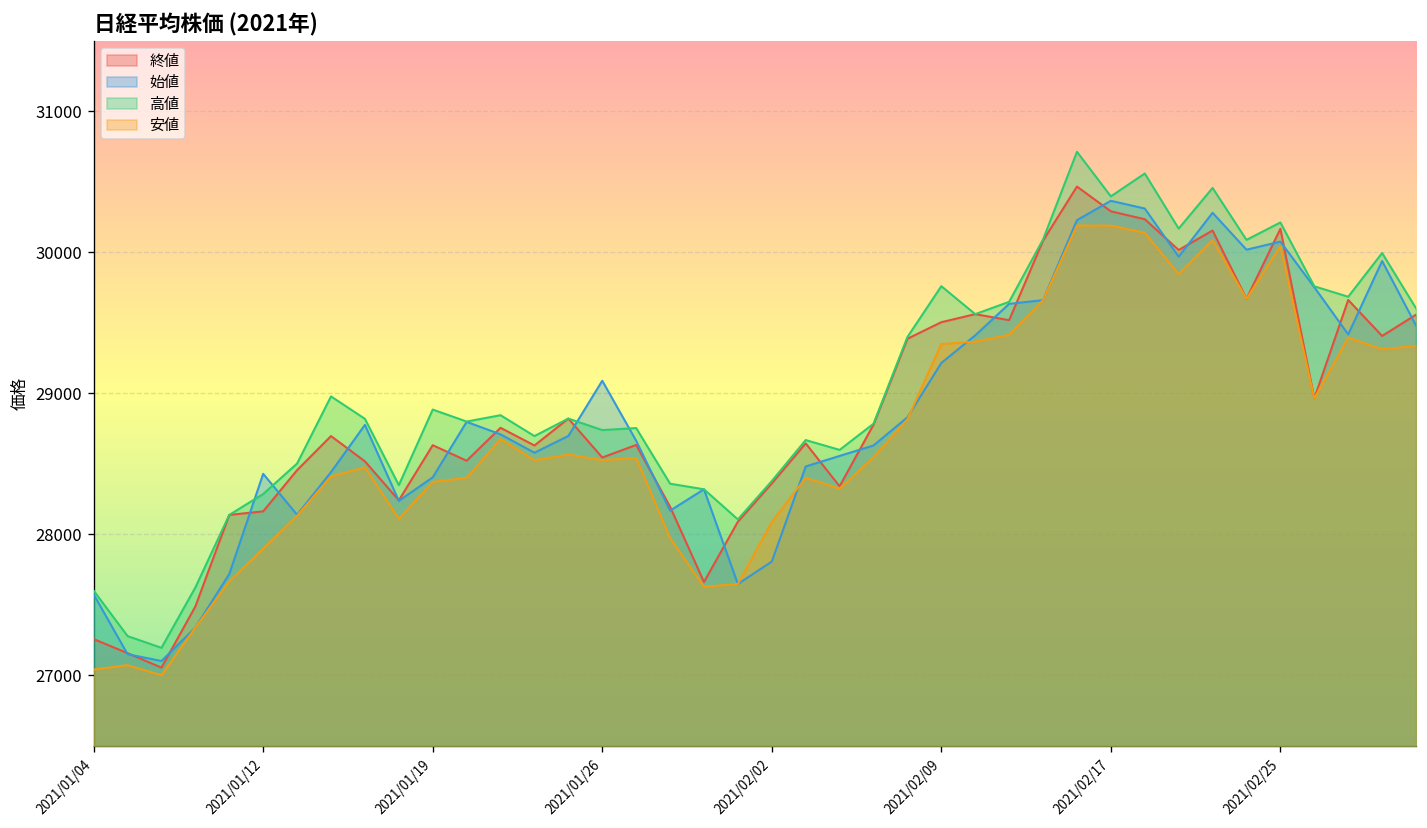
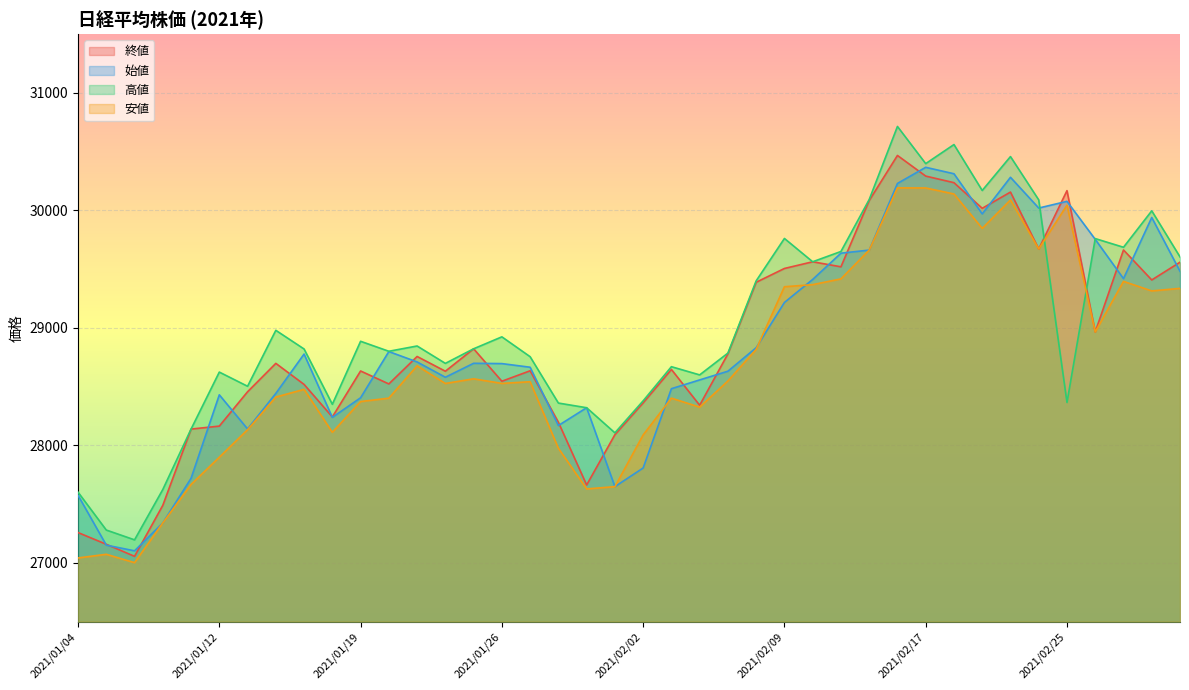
  {
    "始値": {
      "2021/01/04": 27580,
      "2021/01/12": 28430,
      "2021/01/19": 28410,
-     "2021/01/26": 29090,
+     "2021/01/26": 28700,
      "2021/02/02": 27810,
      "2021/02/09": 29220,
      "2021/02/17": 30370,
      "2021/02/25": 30080
    },
    "高値": {
      "2021/01/04": 27600,
-     "2021/01/12": 28290,
+     "2021/01/12": 28620,
      "2021/01/19": 28890,
-     "2021/01/26": 28740,
+     "2021/01/26": 28920,
      "2021/02/09": 29760,
      "2021/02/17": 30400,
-     "2021/02/25": 30210
+     "2021/02/25": 28370
    }
  }
